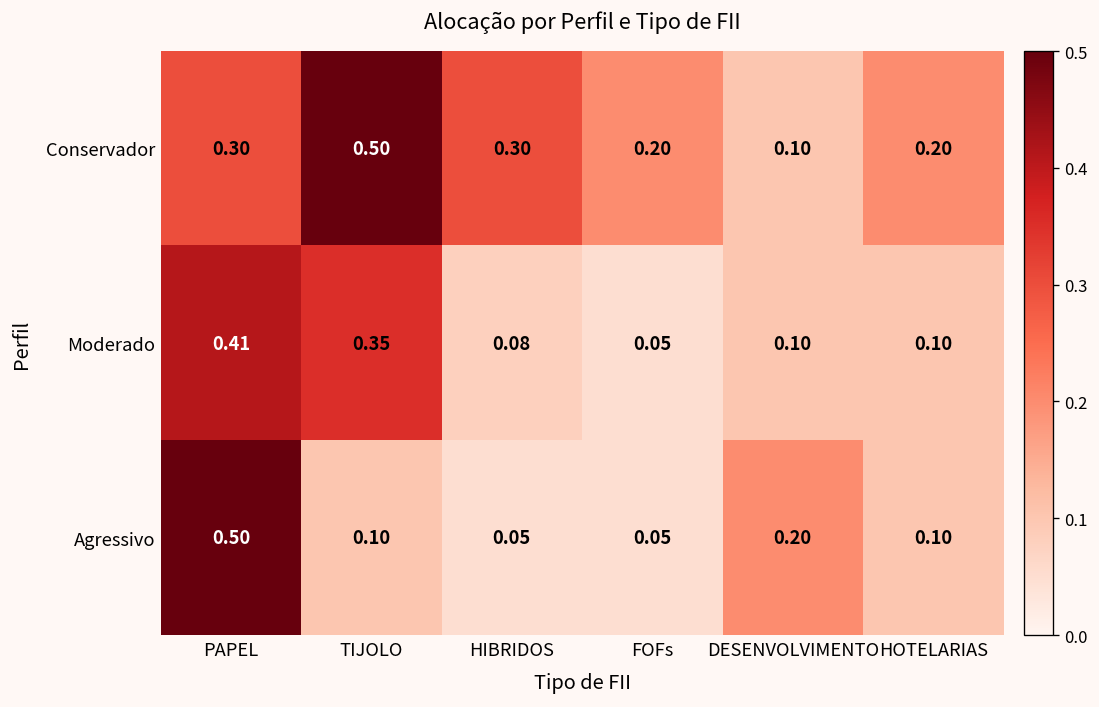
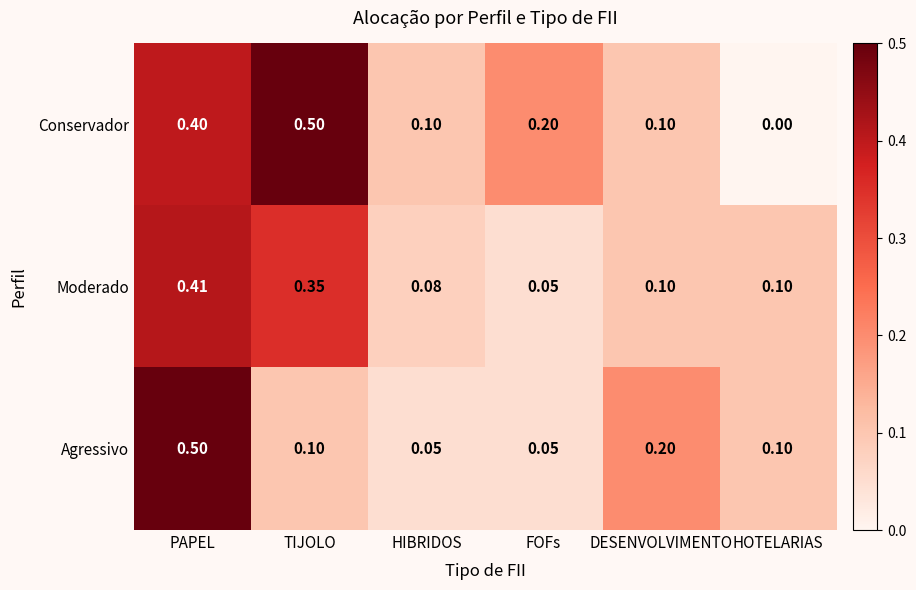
  {
    "Conservador": {
-     "PAPEL": 0.30,
+     "PAPEL": 0.40,
      "TIJOLO": 0.50,
-     "HIBRIDOS": 0.30,
+     "HIBRIDOS": 0.10,
      "FOFs": 0.20,
      "DESENVOLVIMENTO": 0.10,
-     "HOTELARIAS": 0.20
+     "HOTELARIAS": 0.00
    },
    "Moderado": {
      "PAPEL": 0.41,
      "TIJOLO": 0.35,
      "HIBRIDOS": 0.08,
      "FOFs": 0.05,
      "DESENVOLVIMENTO": 0.10,
      "HOTELARIAS": 0.10
    },
    "Agressivo": {
      "PAPEL": 0.50,
      "TIJOLO": 0.10,
      "HIBRIDOS": 0.05,
      "FOFs": 0.05,
      "DESENVOLVIMENTO": 0.20,
      "HOTELARIAS": 0.10
    }
  }
